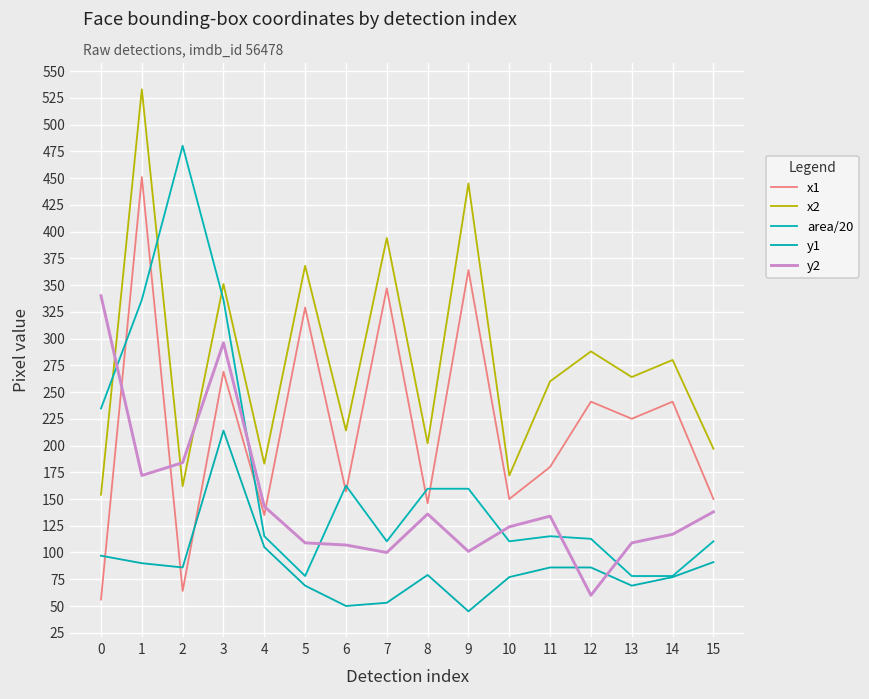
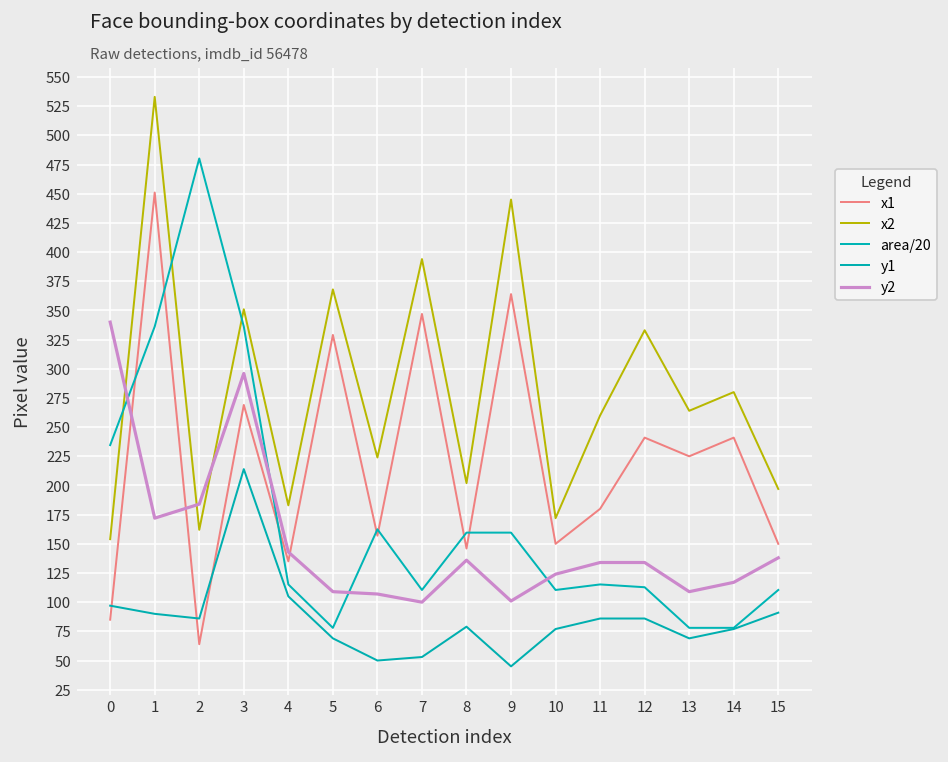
  {
    "x1": {
-     "0": 60,
+     "0": 90,
      "1": 450,
      "2": 60,
      "3": 270,
      "4": 140,
      "5": 330,
      "6": 160,
      "7": 350,
      "8": 150,
      "9": 360,
      "10": 150,
      "11": 180,
      "12": 240,
      "13": 230,
      "14": 240,
      "15": 150
    },
    "x2": {
      "0": 150,
      "1": 530,
      "2": 160,
      "3": 350,
      "4": 180,
      "5": 370,
-     "6": 210,
+     "6": 220,
      "7": 390,
      "8": 200,
      "9": 450,
      "10": 170,
      "11": 260,
-     "12": 290,
+     "12": 330,
      "13": 260,
      "14": 280,
      "15": 200
    },
    "y2": {
      "0": 340,
      "1": 170,
      "2": 180,
      "3": 300,
      "4": 140,
      "5": 110,
      "6": 110,
      "7": 100,
      "8": 140,
      "9": 100,
      "10": 120,
      "11": 130,
-     "12": 60,
+     "12": 130,
      "13": 110,
      "14": 120,
      "15": 140
    }
  }
